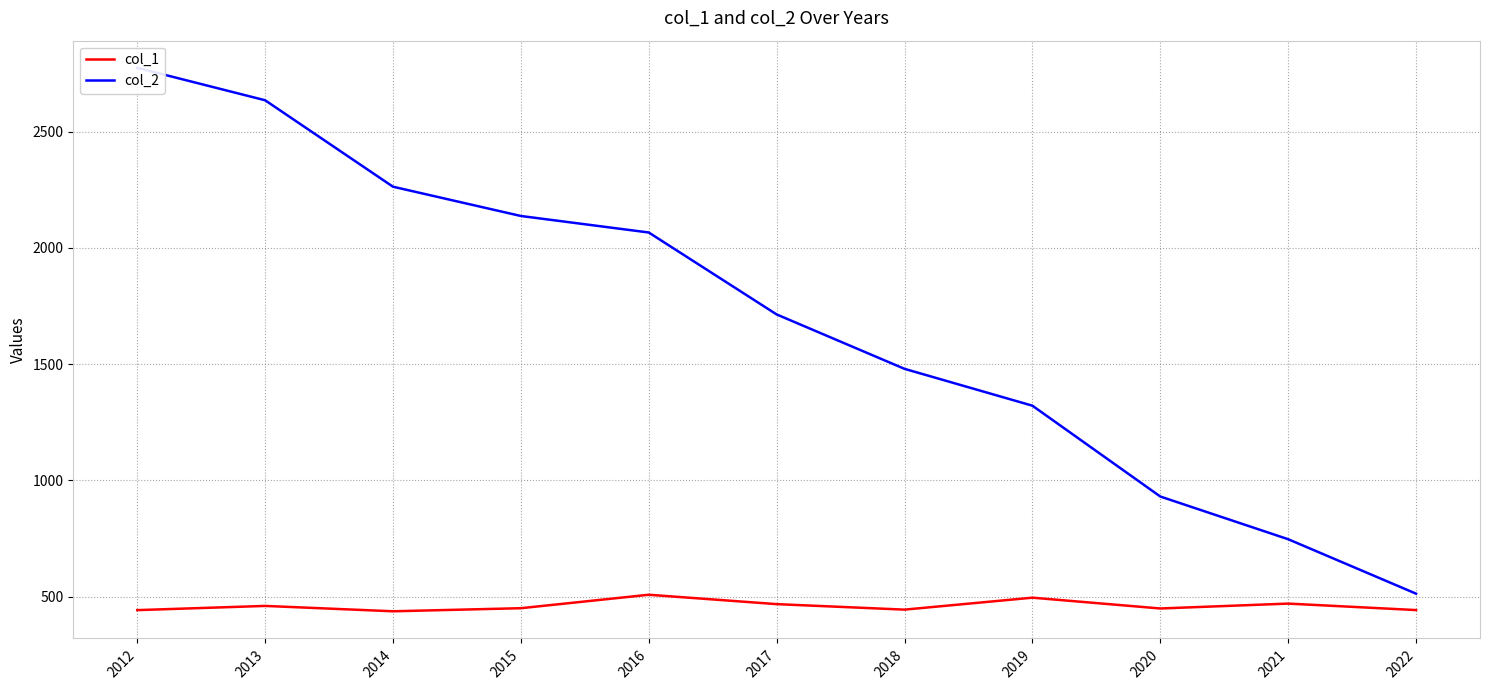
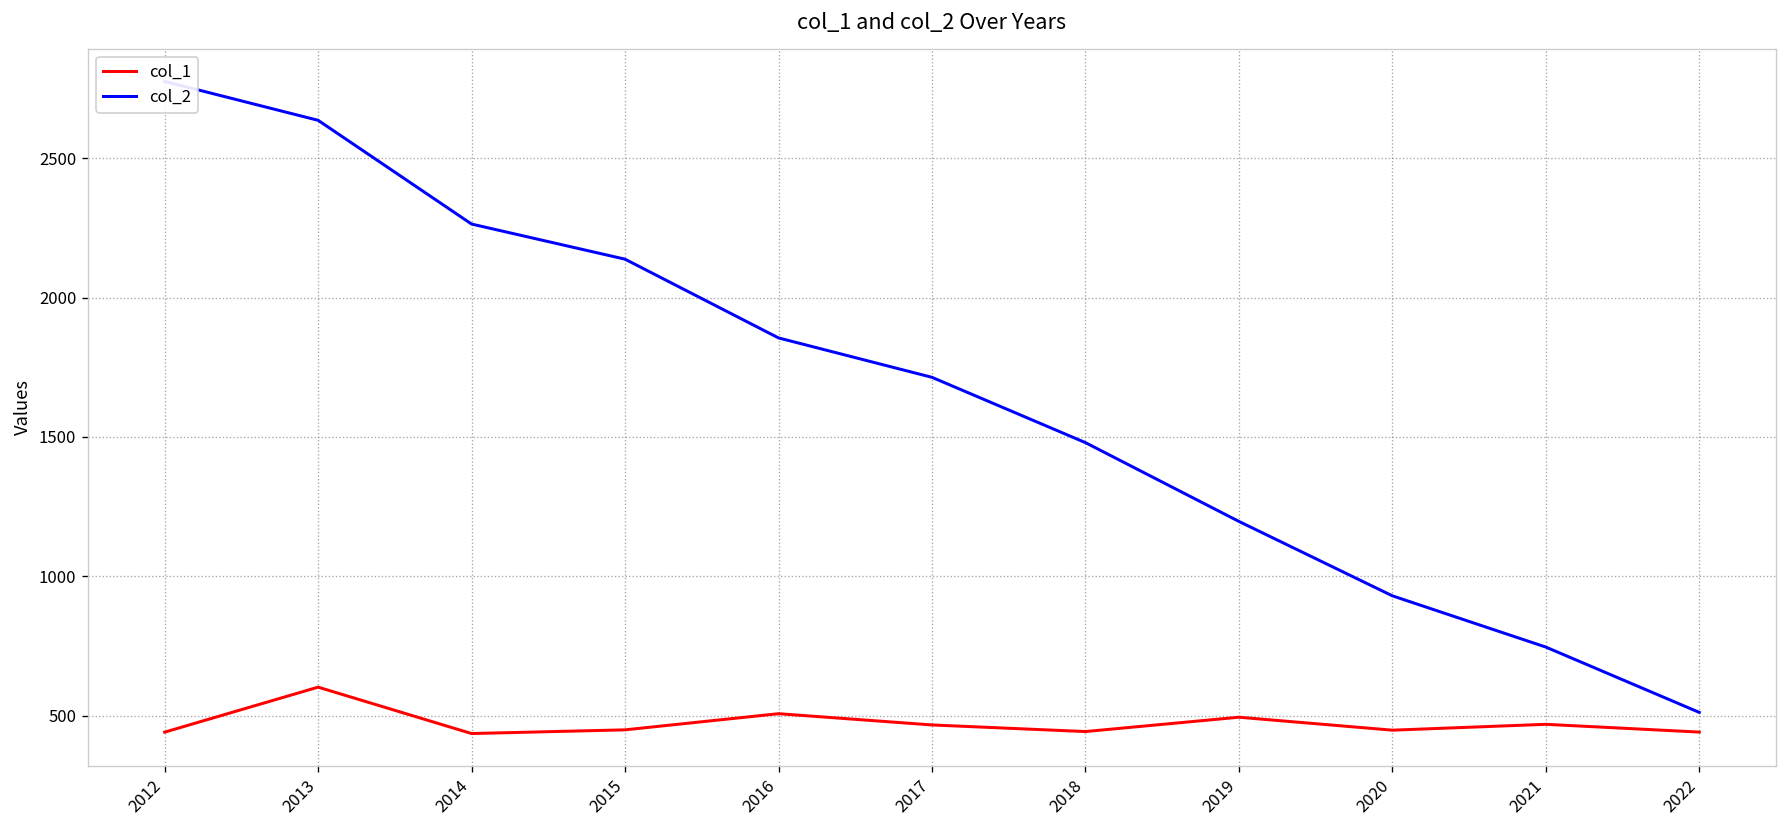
  {
    "col_1": {
      "2012": 440,
-     "2013": 460,
+     "2013": 600,
      "2014": 440,
      "2015": 450,
      "2016": 510,
      "2017": 470,
      "2018": 440,
      "2019": 500,
      "2020": 450,
      "2021": 470,
      "2022": 440
    },
    "col_2": {
      "2013": 2640,
      "2014": 2260,
      "2015": 2140,
-     "2016": 2070,
+     "2016": 1860,
      "2017": 1710,
      "2018": 1480,
-     "2019": 1320,
+     "2019": 1200,
      "2020": 930,
      "2021": 750,
      "2022": 510
    }
  }
